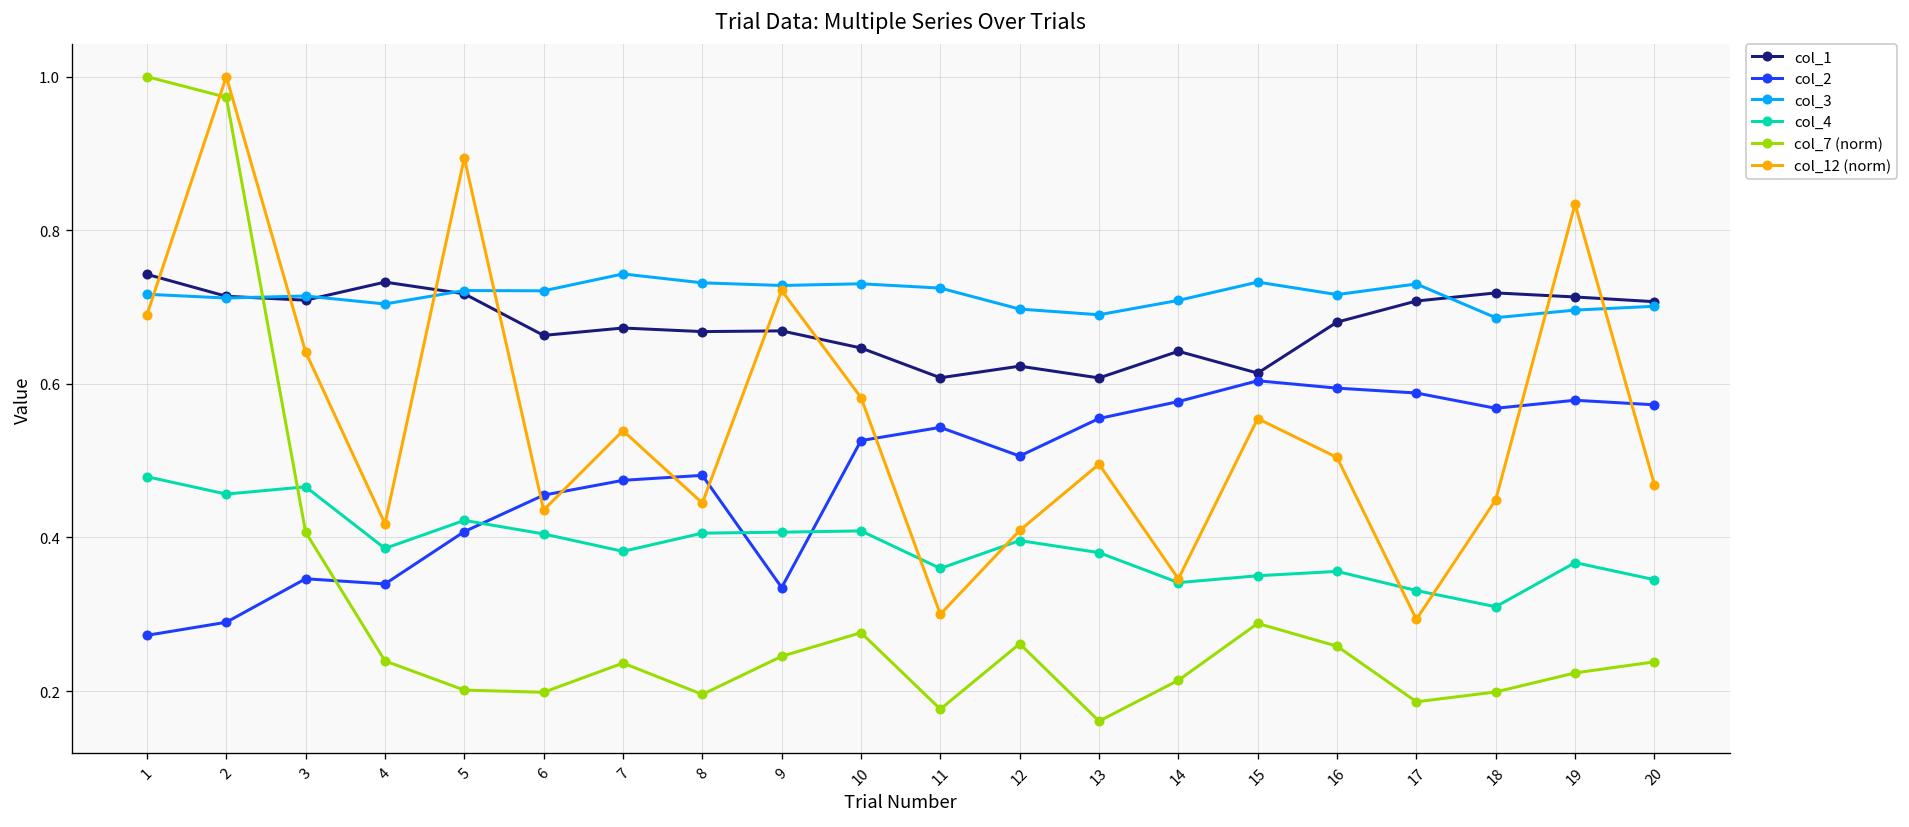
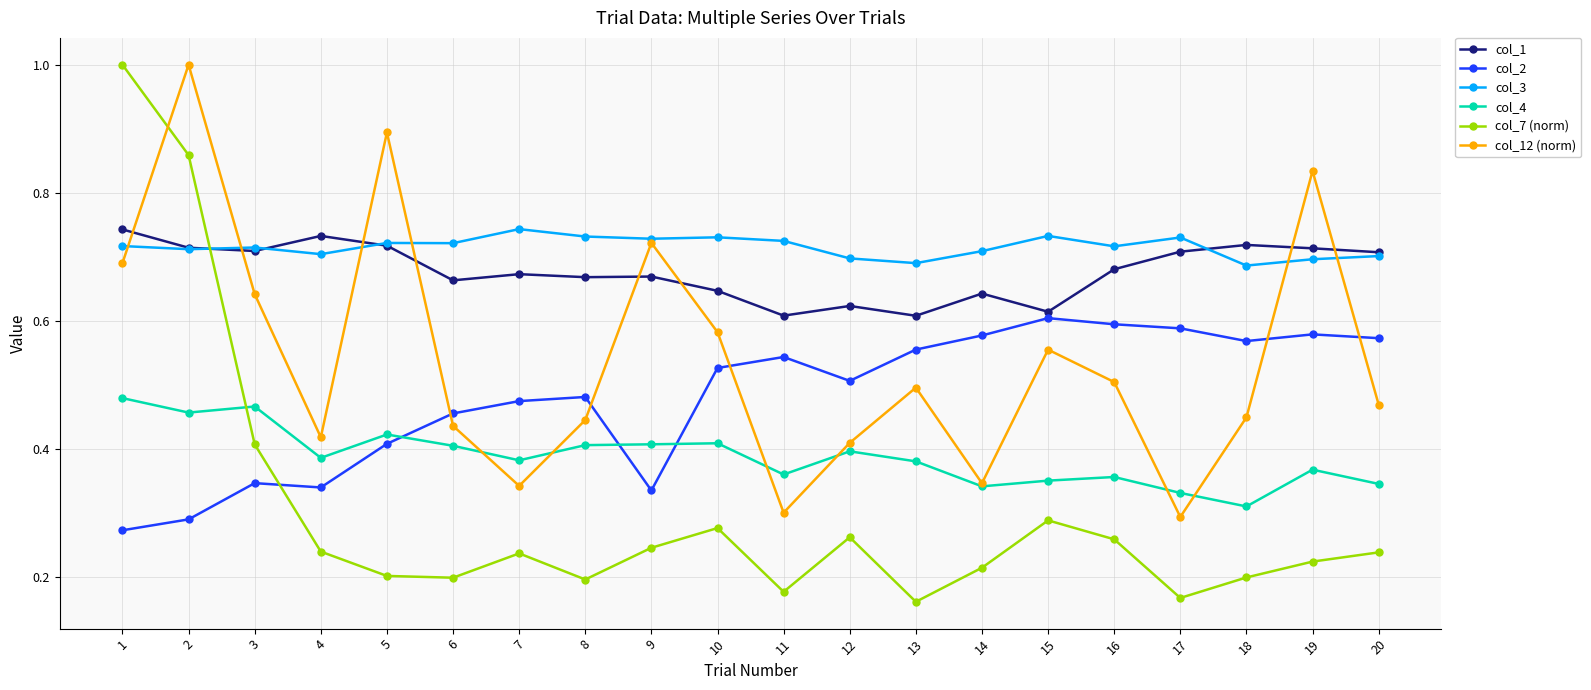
  {
    "col_1": {
      "1": 0.74,
      "3": 0.71,
      "4": 0.73,
      "5": 0.72,
      "6": 0.66,
      "7": 0.67,
      "8": 0.67,
      "9": 0.67,
      "10": 0.65,
      "11": 0.61,
      "12": 0.62,
      "13": 0.61,
      "14": 0.64,
      "15": 0.61,
      "16": 0.68,
      "17": 0.71,
      "18": 0.72,
      "19": 0.71,
      "20": 0.71
    },
    "col_2": {
      "1": 0.27,
      "2": 0.29,
      "3": 0.35,
      "4": 0.34,
      "5": 0.41,
      "6": 0.46,
      "7": 0.47,
      "8": 0.48,
      "9": 0.33,
      "10": 0.53,
      "11": 0.54,
      "12": 0.51,
      "13": 0.55,
      "14": 0.58,
      "15": 0.60,
      "16": 0.59,
      "17": 0.59,
      "18": 0.57,
      "19": 0.58,
      "20": 0.57
    },
    "col_3": {
      "1": 0.72,
      "3": 0.71,
      "4": 0.70,
      "5": 0.72,
      "6": 0.72,
      "7": 0.74,
      "8": 0.73,
      "9": 0.73,
      "10": 0.73,
      "11": 0.72,
      "12": 0.70,
      "13": 0.69,
      "14": 0.71,
      "15": 0.73,
      "16": 0.72,
      "17": 0.73,
      "18": 0.69,
      "19": 0.70,
      "20": 0.70
    },
    "col_4": {
      "1": 0.48,
      "2": 0.46,
      "3": 0.47,
      "4": 0.39,
      "5": 0.42,
      "6": 0.40,
      "7": 0.38,
      "8": 0.41,
      "9": 0.41,
      "10": 0.41,
      "11": 0.36,
      "12": 0.40,
      "13": 0.38,
      "14": 0.34,
      "15": 0.35,
      "16": 0.36,
      "17": 0.33,
      "18": 0.31,
      "19": 0.37,
      "20": 0.34
    },
    "col_7 (norm)": {
      "1": 1.00,
-     "2": 0.97,
+     "2": 0.86,
      "3": 0.41,
      "4": 0.24,
      "5": 0.20,
      "6": 0.20,
      "7": 0.24,
      "8": 0.20,
      "9": 0.25,
      "10": 0.28,
      "11": 0.18,
      "12": 0.26,
      "13": 0.16,
      "14": 0.21,
      "15": 0.29,
      "16": 0.26,
-     "17": 0.19,
+     "17": 0.17,
      "18": 0.20,
      "19": 0.22,
      "20": 0.24
    },
    "col_12 (norm)": {
      "1": 0.69,
      "2": 1.00,
      "3": 0.64,
      "4": 0.42,
      "5": 0.89,
      "6": 0.44,
-     "7": 0.54,
+     "7": 0.34,
      "8": 0.44,
      "9": 0.72,
      "10": 0.58,
      "11": 0.30,
      "12": 0.41,
      "13": 0.50,
      "14": 0.35,
      "15": 0.55,
      "16": 0.50,
      "17": 0.29,
      "18": 0.45,
      "19": 0.83,
      "20": 0.47
    }
  }
